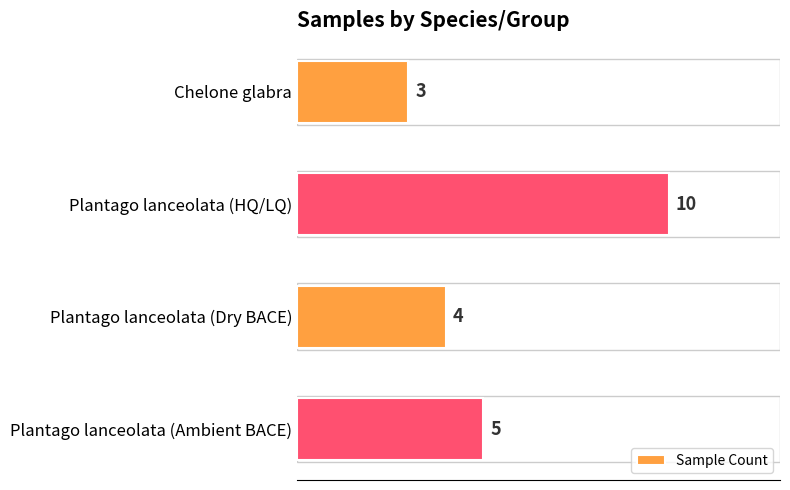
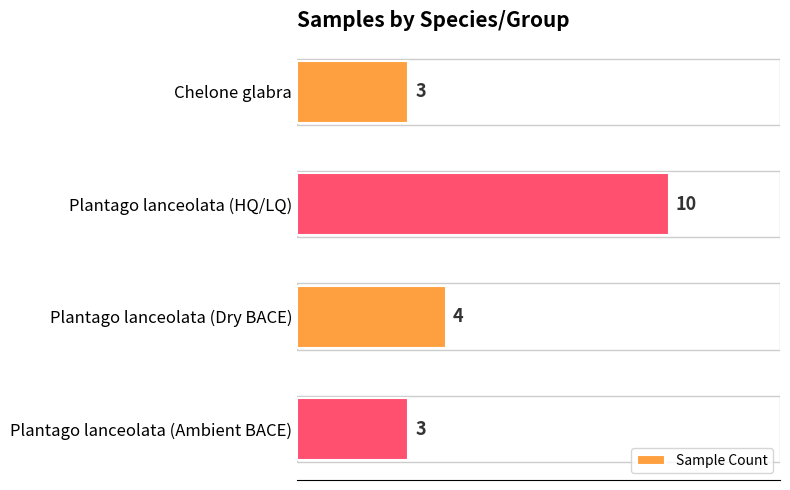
  {
    "Chelone glabra": 3,
    "Plantago lanceolata (HQ/LQ)": 10,
    "Plantago lanceolata (Dry BACE)": 4,
-   "Plantago lanceolata (Ambient BACE)": 5
+   "Plantago lanceolata (Ambient BACE)": 3
  }
